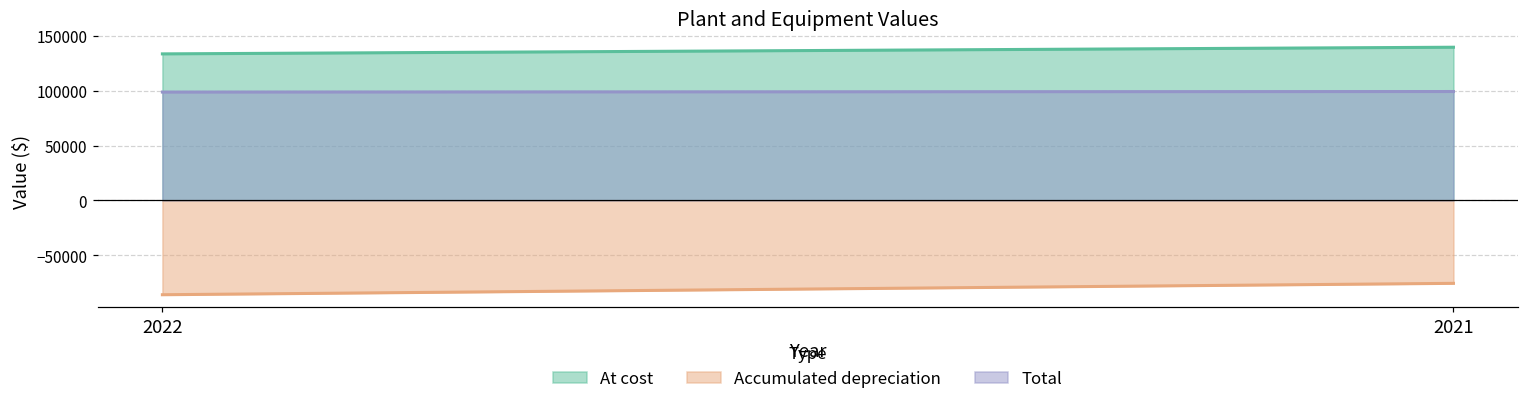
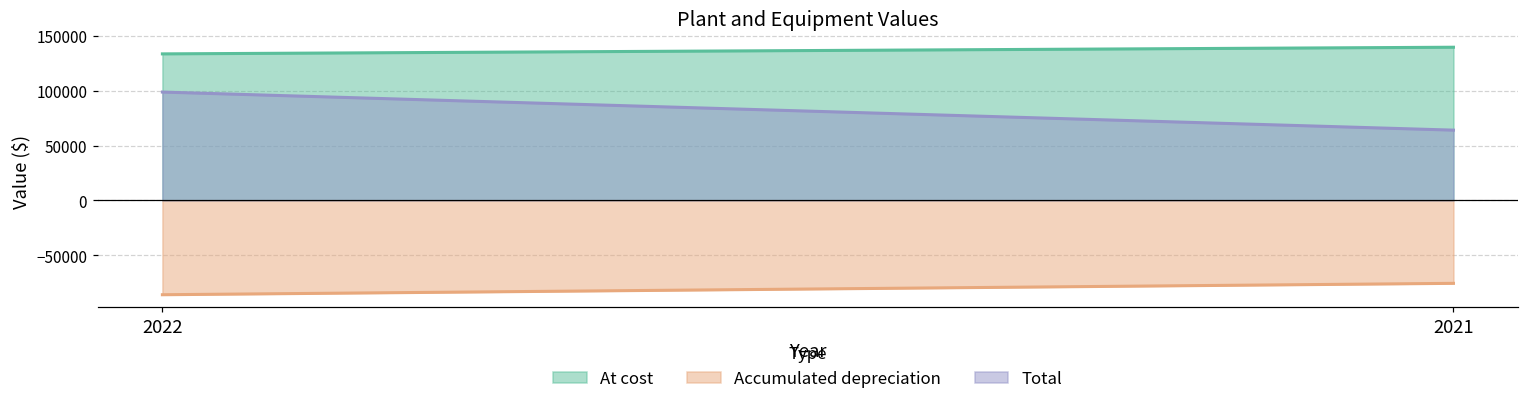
  {
    "At cost": {
      "2022": 130000,
      "2021": 140000
    },
    "Total": {
      "2022": 100000,
-     "2021": 100000
+     "2021": 60000
    }
  }
